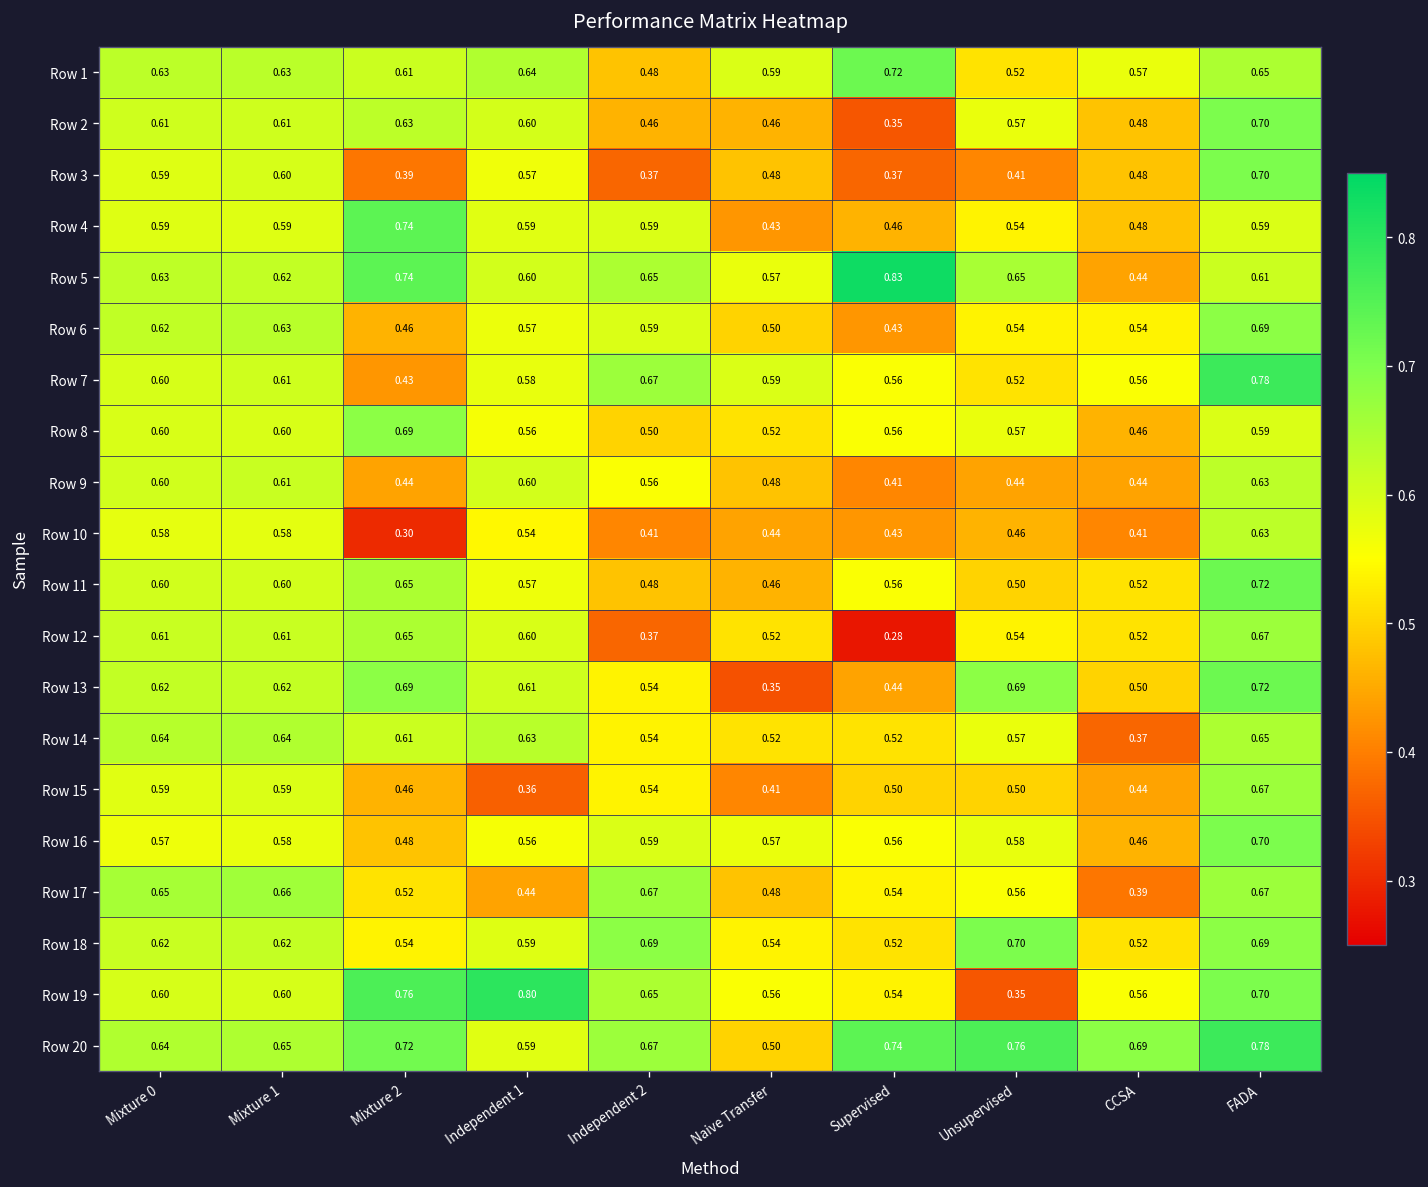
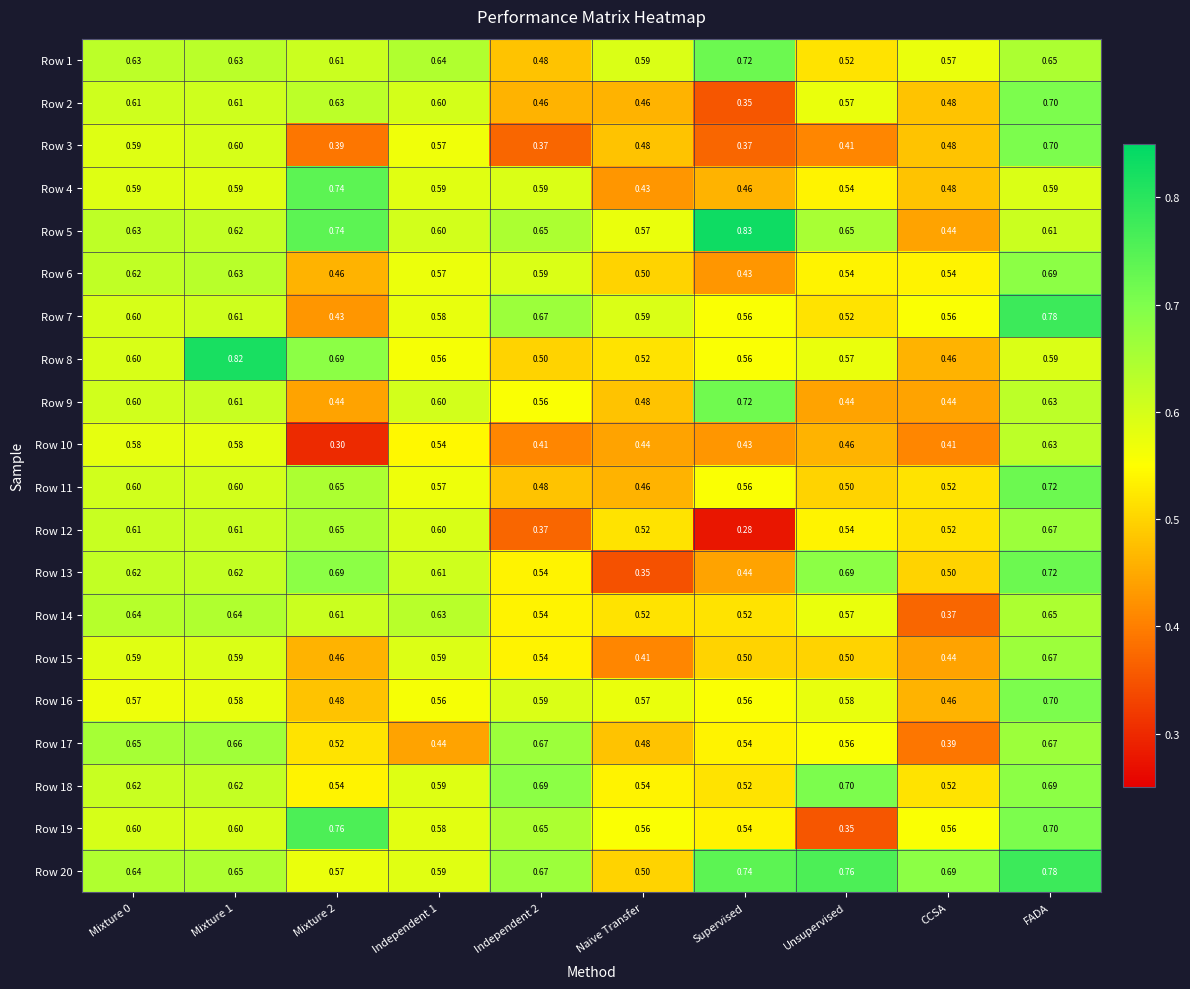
  {
    "Row 1": {
      "Mixture 0": 0.63,
      "Mixture 1": 0.63,
      "Mixture 2": 0.61,
      "Independent 1": 0.64,
      "Independent 2": 0.48,
      "Naive Transfer": 0.59,
      "Supervised": 0.72,
      "Unsupervised": 0.52,
      "CCSA": 0.57,
      "FADA": 0.65
    },
    "Row 2": {
      "Mixture 0": 0.61,
      "Mixture 1": 0.61,
      "Mixture 2": 0.63,
      "Independent 1": 0.60,
      "Independent 2": 0.46,
      "Naive Transfer": 0.46,
      "Supervised": 0.35,
      "Unsupervised": 0.57,
      "CCSA": 0.48,
      "FADA": 0.70
    },
    "Row 3": {
      "Mixture 0": 0.59,
      "Mixture 1": 0.60,
      "Mixture 2": 0.39,
      "Independent 1": 0.57,
      "Independent 2": 0.37,
      "Naive Transfer": 0.48,
      "Supervised": 0.37,
      "Unsupervised": 0.41,
      "CCSA": 0.48,
      "FADA": 0.70
    },
    "Row 4": {
      "Mixture 0": 0.59,
      "Mixture 1": 0.59,
      "Mixture 2": 0.74,
      "Independent 1": 0.59,
      "Independent 2": 0.59,
      "Naive Transfer": 0.43,
      "Supervised": 0.46,
      "Unsupervised": 0.54,
      "CCSA": 0.48,
      "FADA": 0.59
    },
    "Row 5": {
      "Mixture 0": 0.63,
      "Mixture 1": 0.62,
      "Mixture 2": 0.74,
      "Independent 1": 0.60,
      "Independent 2": 0.65,
      "Naive Transfer": 0.57,
      "Supervised": 0.83,
      "Unsupervised": 0.65,
      "CCSA": 0.44,
      "FADA": 0.61
    },
    "Row 6": {
      "Mixture 0": 0.62,
      "Mixture 1": 0.63,
      "Mixture 2": 0.46,
      "Independent 1": 0.57,
      "Independent 2": 0.59,
      "Naive Transfer": 0.50,
      "Supervised": 0.43,
      "Unsupervised": 0.54,
      "CCSA": 0.54,
      "FADA": 0.69
    },
    "Row 7": {
      "Mixture 0": 0.60,
      "Mixture 1": 0.61,
      "Mixture 2": 0.43,
      "Independent 1": 0.58,
      "Independent 2": 0.67,
      "Naive Transfer": 0.59,
      "Supervised": 0.56,
      "Unsupervised": 0.52,
      "CCSA": 0.56,
      "FADA": 0.78
    },
    "Row 8": {
      "Mixture 0": 0.60,
-     "Mixture 1": 0.60,
+     "Mixture 1": 0.82,
      "Mixture 2": 0.69,
      "Independent 1": 0.56,
      "Independent 2": 0.50,
      "Naive Transfer": 0.52,
      "Supervised": 0.56,
      "Unsupervised": 0.57,
      "CCSA": 0.46,
      "FADA": 0.59
    },
    "Row 9": {
      "Mixture 0": 0.60,
      "Mixture 1": 0.61,
      "Mixture 2": 0.44,
      "Independent 1": 0.60,
      "Independent 2": 0.56,
      "Naive Transfer": 0.48,
-     "Supervised": 0.41,
+     "Supervised": 0.72,
      "Unsupervised": 0.44,
      "CCSA": 0.44,
      "FADA": 0.63
    },
    "Row 10": {
      "Mixture 0": 0.58,
      "Mixture 1": 0.58,
      "Mixture 2": 0.30,
      "Independent 1": 0.54,
      "Independent 2": 0.41,
      "Naive Transfer": 0.44,
      "Supervised": 0.43,
      "Unsupervised": 0.46,
      "CCSA": 0.41,
      "FADA": 0.63
    },
    "Row 11": {
      "Mixture 0": 0.60,
      "Mixture 1": 0.60,
      "Mixture 2": 0.65,
      "Independent 1": 0.57,
      "Independent 2": 0.48,
      "Naive Transfer": 0.46,
      "Supervised": 0.56,
      "Unsupervised": 0.50,
      "CCSA": 0.52,
      "FADA": 0.72
    },
    "Row 12": {
      "Mixture 0": 0.61,
      "Mixture 1": 0.61,
      "Mixture 2": 0.65,
      "Independent 1": 0.60,
      "Independent 2": 0.37,
      "Naive Transfer": 0.52,
      "Supervised": 0.28,
      "Unsupervised": 0.54,
      "CCSA": 0.52,
      "FADA": 0.67
    },
    "Row 13": {
      "Mixture 0": 0.62,
      "Mixture 1": 0.62,
      "Mixture 2": 0.69,
      "Independent 1": 0.61,
      "Independent 2": 0.54,
      "Naive Transfer": 0.35,
      "Supervised": 0.44,
      "Unsupervised": 0.69,
      "CCSA": 0.50,
      "FADA": 0.72
    },
    "Row 14": {
      "Mixture 0": 0.64,
      "Mixture 1": 0.64,
      "Mixture 2": 0.61,
      "Independent 1": 0.63,
      "Independent 2": 0.54,
      "Naive Transfer": 0.52,
      "Supervised": 0.52,
      "Unsupervised": 0.57,
      "CCSA": 0.37,
      "FADA": 0.65
    },
    "Row 15": {
      "Mixture 0": 0.59,
      "Mixture 1": 0.59,
      "Mixture 2": 0.46,
-     "Independent 1": 0.36,
+     "Independent 1": 0.59,
      "Independent 2": 0.54,
      "Naive Transfer": 0.41,
      "Supervised": 0.50,
      "Unsupervised": 0.50,
      "CCSA": 0.44,
      "FADA": 0.67
    },
    "Row 16": {
      "Mixture 0": 0.57,
      "Mixture 1": 0.58,
      "Mixture 2": 0.48,
      "Independent 1": 0.56,
      "Independent 2": 0.59,
      "Naive Transfer": 0.57,
      "Supervised": 0.56,
      "Unsupervised": 0.58,
      "CCSA": 0.46,
      "FADA": 0.70
    },
    "Row 17": {
      "Mixture 0": 0.65,
      "Mixture 1": 0.66,
      "Mixture 2": 0.52,
      "Independent 1": 0.44,
      "Independent 2": 0.67,
      "Naive Transfer": 0.48,
      "Supervised": 0.54,
      "Unsupervised": 0.56,
      "CCSA": 0.39,
      "FADA": 0.67
    },
    "Row 18": {
      "Mixture 0": 0.62,
      "Mixture 1": 0.62,
      "Mixture 2": 0.54,
      "Independent 1": 0.59,
      "Independent 2": 0.69,
      "Naive Transfer": 0.54,
      "Supervised": 0.52,
      "Unsupervised": 0.70,
      "CCSA": 0.52,
      "FADA": 0.69
    },
    "Row 19": {
      "Mixture 0": 0.60,
      "Mixture 1": 0.60,
      "Mixture 2": 0.76,
-     "Independent 1": 0.80,
+     "Independent 1": 0.58,
      "Independent 2": 0.65,
      "Naive Transfer": 0.56,
      "Supervised": 0.54,
      "Unsupervised": 0.35,
      "CCSA": 0.56,
      "FADA": 0.70
    },
    "Row 20": {
      "Mixture 0": 0.64,
      "Mixture 1": 0.65,
-     "Mixture 2": 0.72,
+     "Mixture 2": 0.57,
      "Independent 1": 0.59,
      "Independent 2": 0.67,
      "Naive Transfer": 0.50,
      "Supervised": 0.74,
      "Unsupervised": 0.76,
      "CCSA": 0.69,
      "FADA": 0.78
    }
  }
